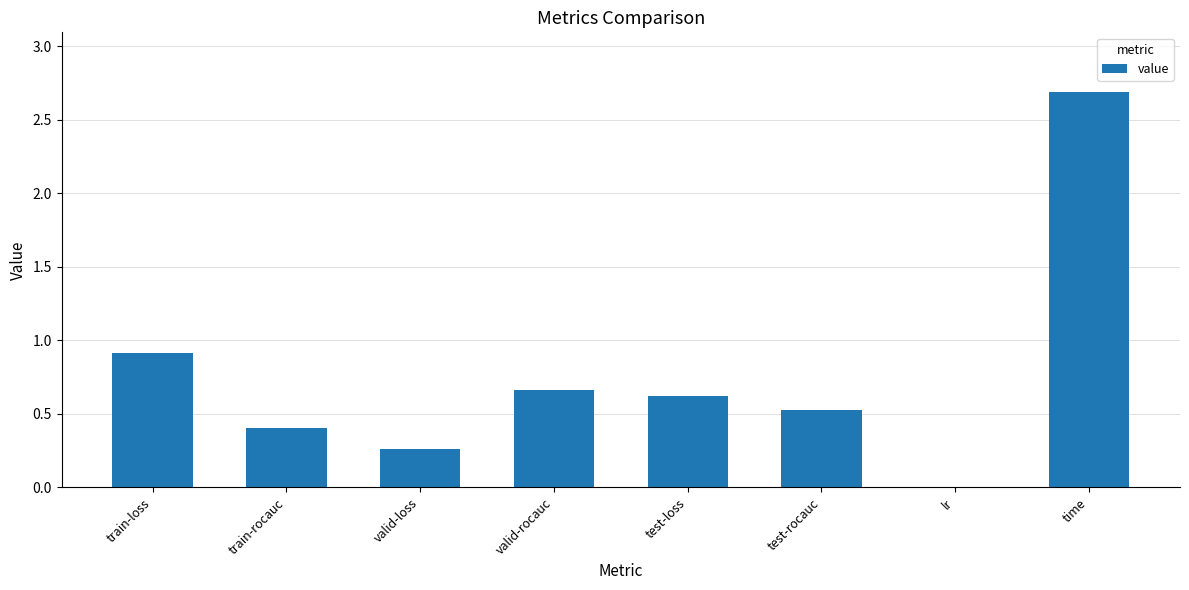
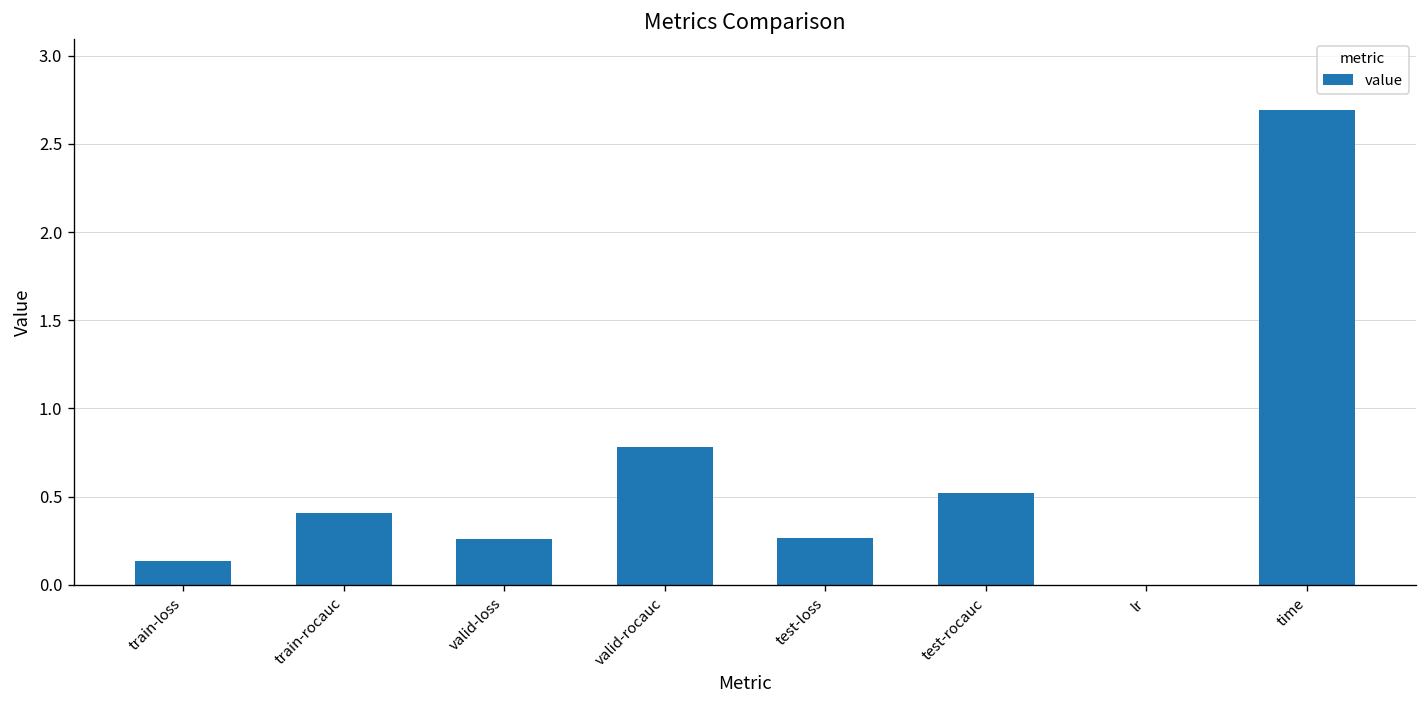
  {
-   "train-loss": 0.91,
+   "train-loss": 0.14,
    "train-rocauc": 0.41,
    "valid-loss": 0.26,
-   "valid-rocauc": 0.66,
-   "test-loss": 0.62,
+   "valid-rocauc": 0.78,
+   "test-loss": 0.26,
    "test-rocauc": 0.52,
    "time": 2.69
  }
